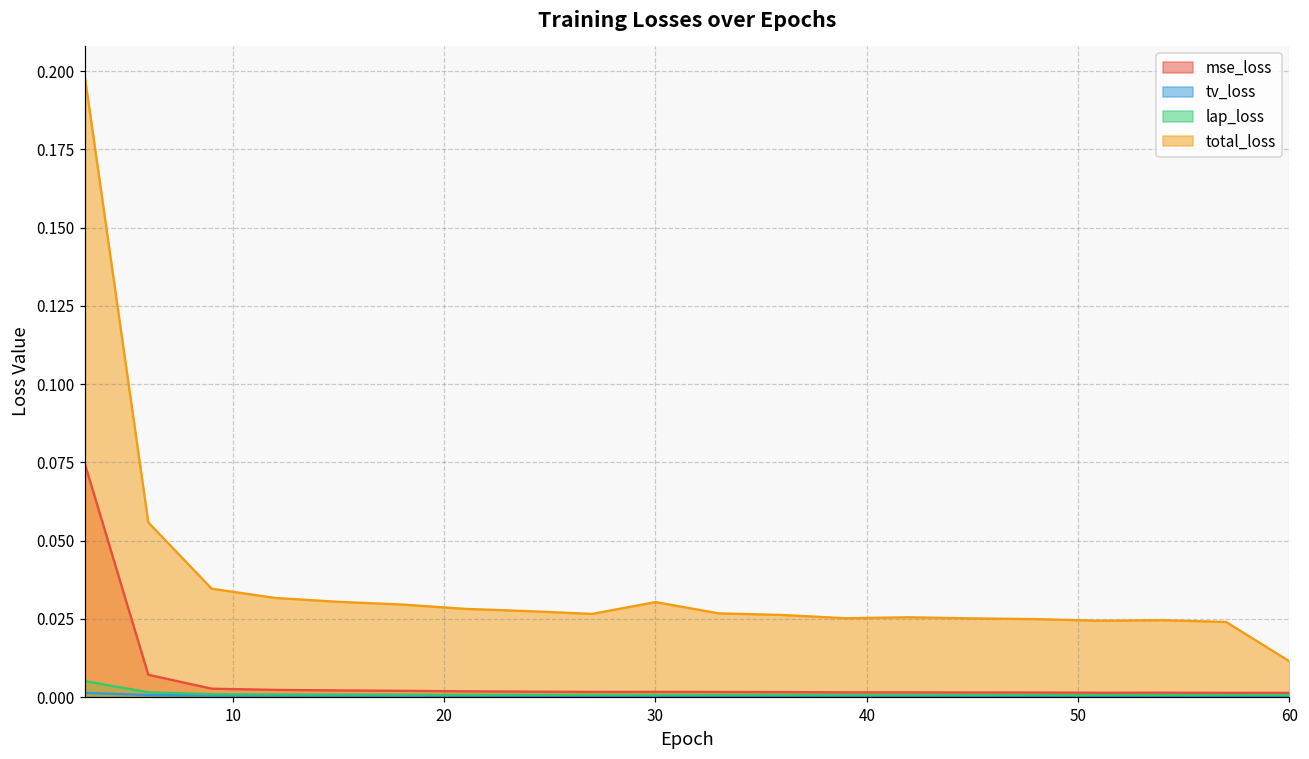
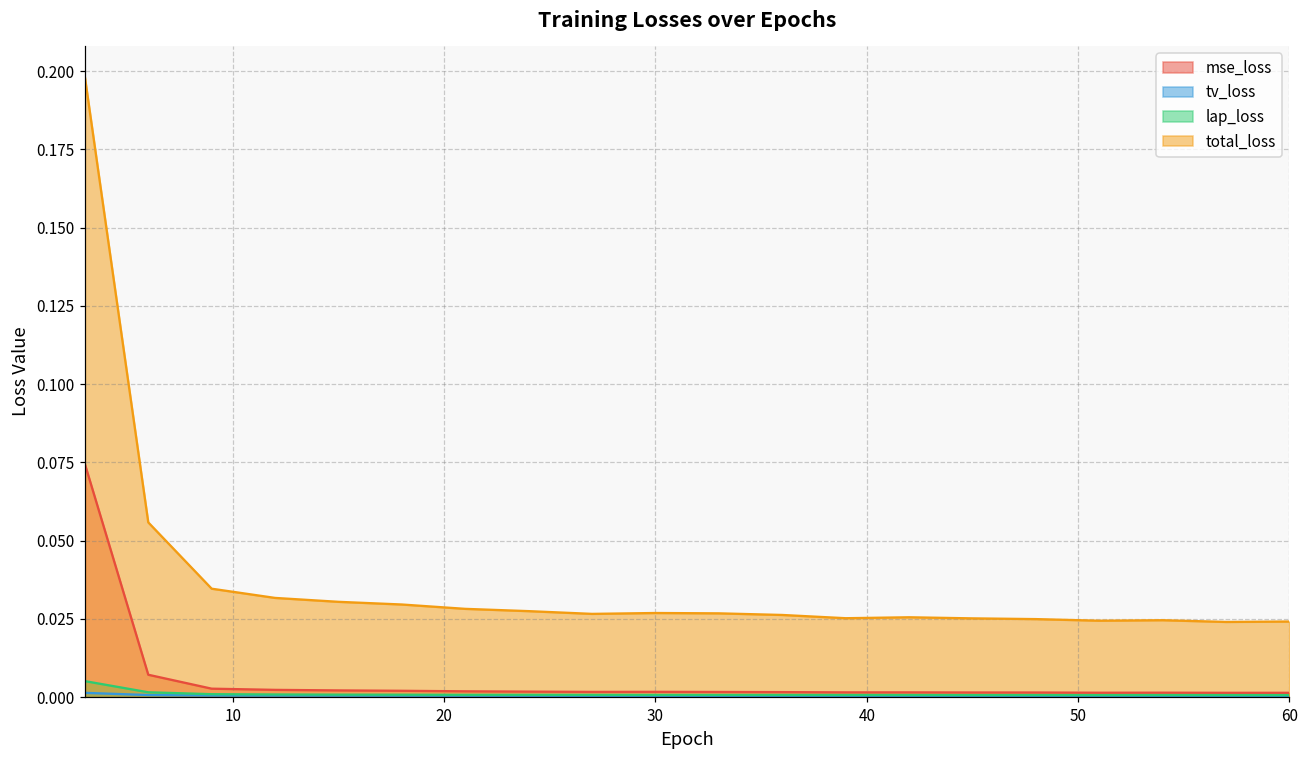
  {
    "mse_loss": {
      "30": 0.002
    },
    "total_loss": {
-     "30": 0.030,
-     "60": 0.011
+     "30": 0.027,
+     "60": 0.024
    }
  }
